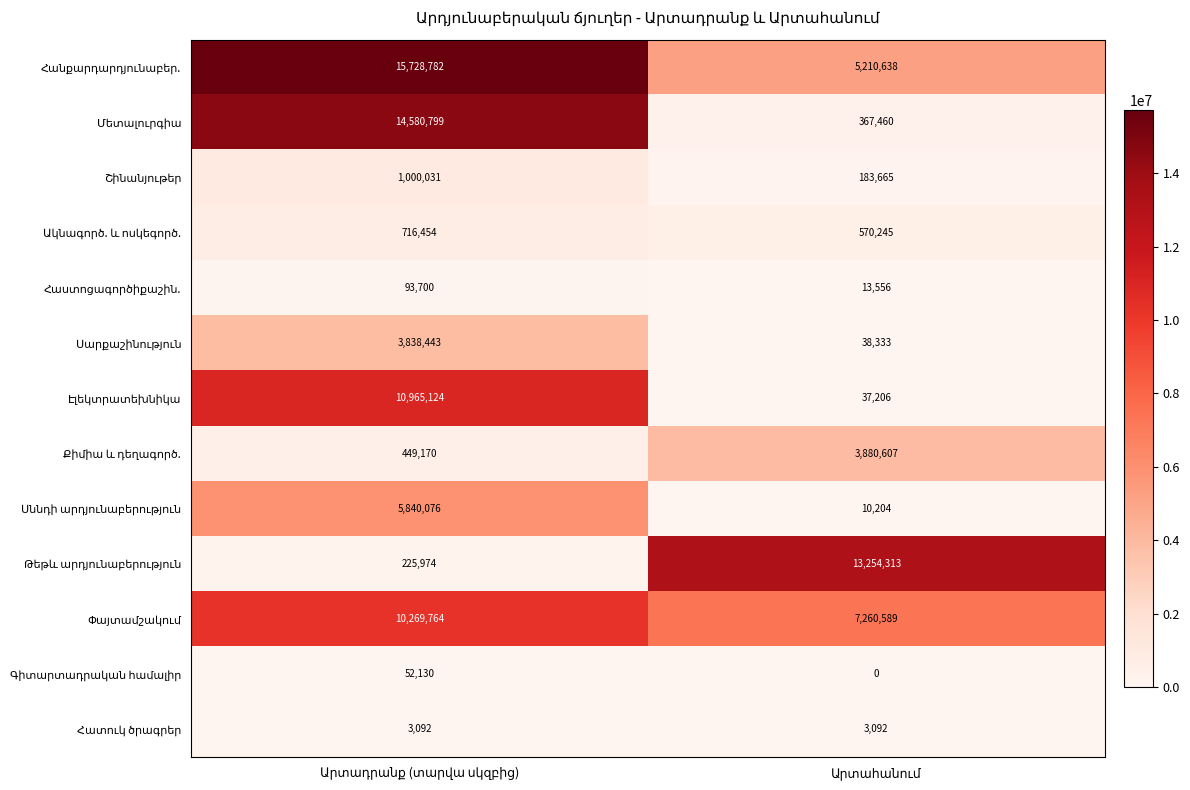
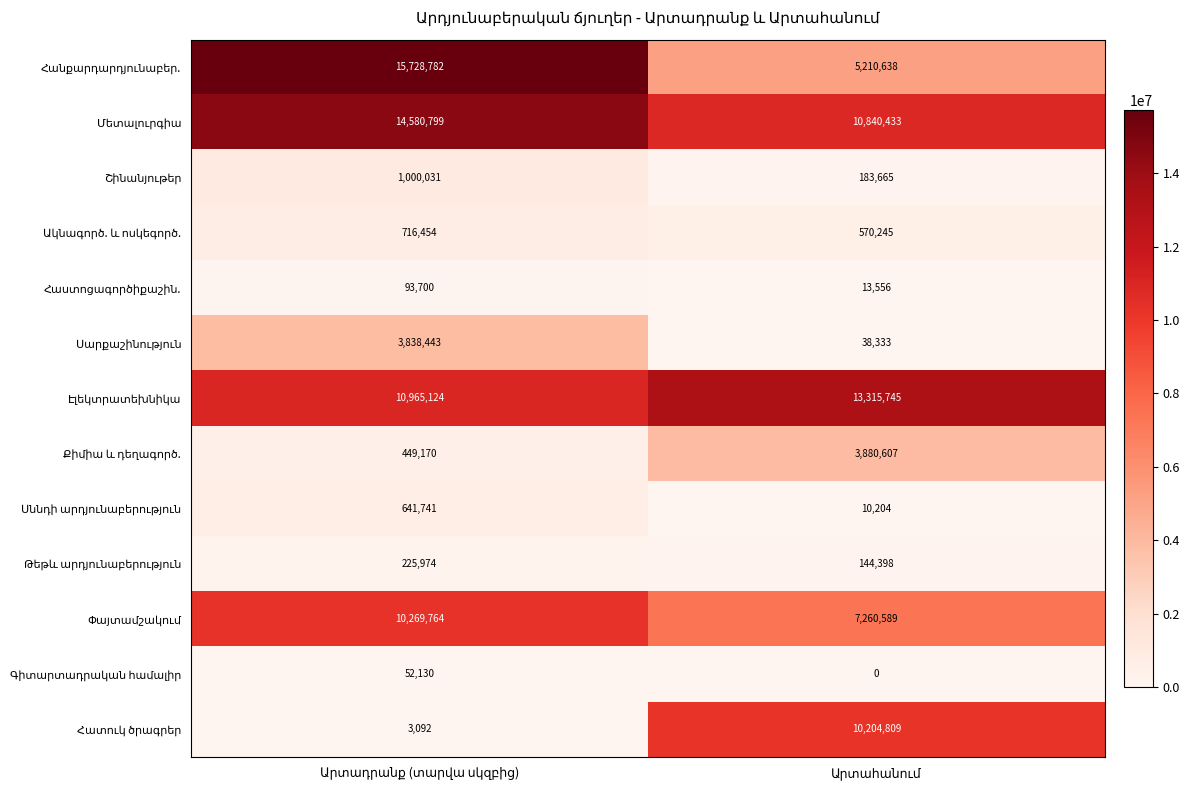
  {
    "Հանքարդարդյունաբեր.": {
      "Արտադրանք (տարվա սկզբից)": "15,728,782",
      "Արտահանում": "5,210,638"
    },
    "Մետալուրգիա": {
      "Արտադրանք (տարվա սկզբից)": "14,580,799",
-     "Արտահանում": "367,460"
+     "Արտահանում": "10,840,433"
    },
    "Շինանյութեր": {
      "Արտադրանք (տարվա սկզբից)": "1,000,031",
      "Արտահանում": "183,665"
    },
    "Ակնագործ. և ոսկեգործ.": {
      "Արտադրանք (տարվա սկզբից)": "716,454",
      "Արտահանում": "570,245"
    },
    "Հաստոցագործիքաշին.": {
      "Արտադրանք (տարվա սկզբից)": "93,700",
      "Արտահանում": "13,556"
    },
    "Սարքաշինություն": {
      "Արտադրանք (տարվա սկզբից)": "3,838,443",
      "Արտահանում": "38,333"
    },
    "Էլեկտրատեխնիկա": {
      "Արտադրանք (տարվա սկզբից)": "10,965,124",
-     "Արտահանում": "37,206"
+     "Արտահանում": "13,315,745"
    },
    "Քիմիա և դեղագործ.": {
      "Արտադրանք (տարվա սկզբից)": "449,170",
      "Արտահանում": "3,880,607"
    },
    "Սննդի արդյունաբերություն": {
-     "Արտադրանք (տարվա սկզբից)": "5,840,076",
+     "Արտադրանք (տարվա սկզբից)": "641,741",
      "Արտահանում": "10,204"
    },
    "Թեթև արդյունաբերություն": {
      "Արտադրանք (տարվա սկզբից)": "225,974",
-     "Արտահանում": "13,254,313"
+     "Արտահանում": "144,398"
    },
    "Փայտամշակում": {
      "Արտադրանք (տարվա սկզբից)": "10,269,764",
      "Արտահանում": "7,260,589"
    },
    "Գիտարտադրական համալիր": {
      "Արտադրանք (տարվա սկզբից)": "52,130",
      "Արտահանում": "0"
    },
    "Հատուկ ծրագրեր": {
      "Արտադրանք (տարվա սկզբից)": "3,092",
-     "Արտահանում": "3,092"
+     "Արտահանում": "10,204,809"
    }
  }
